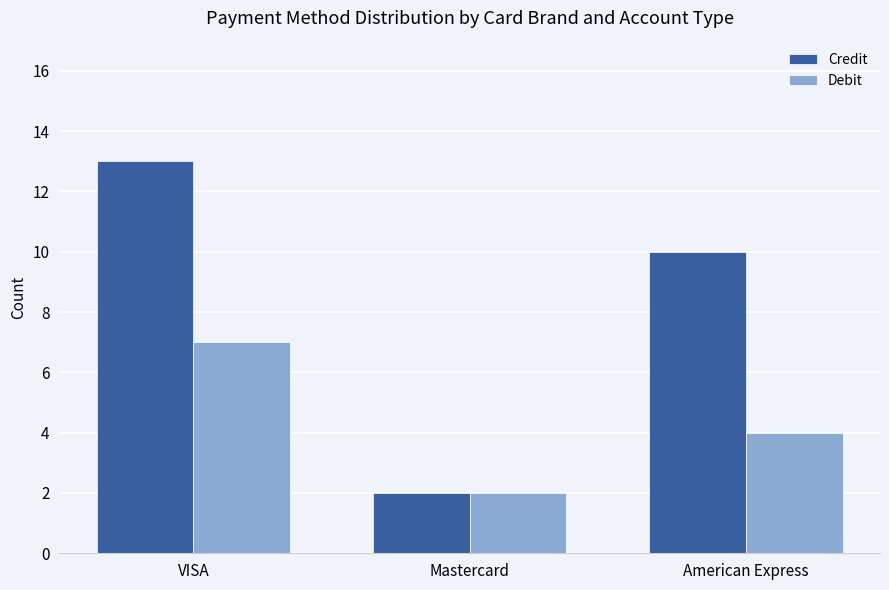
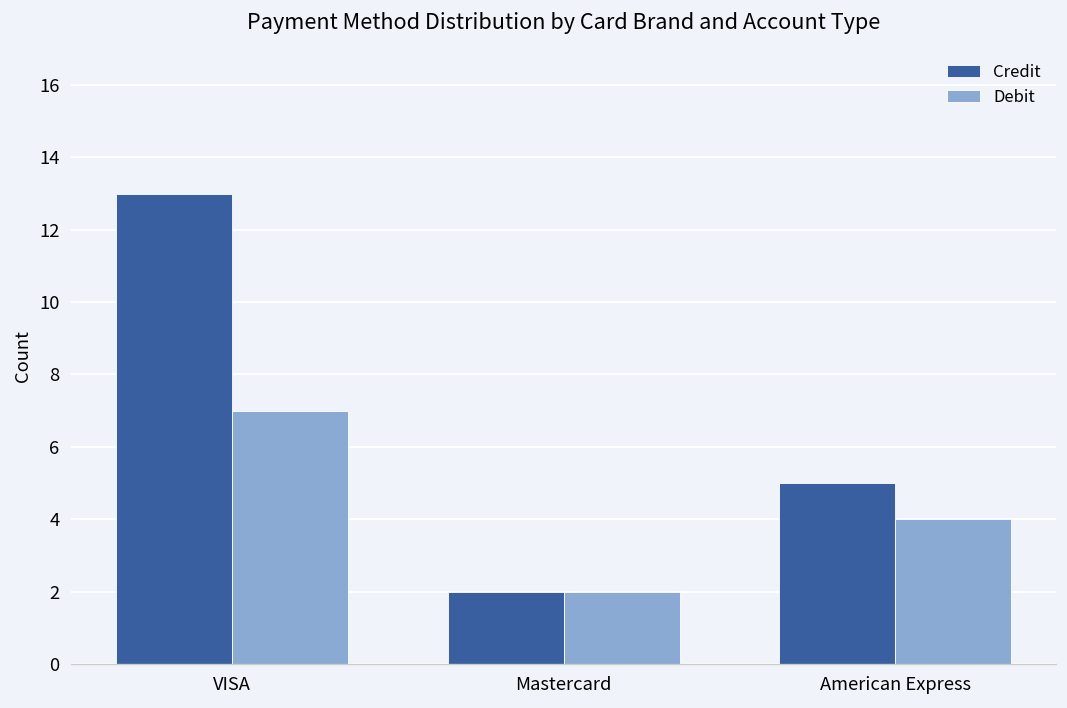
  {
    "Credit": {
      "VISA": 13,
      "Mastercard": 2,
-     "American Express": 10
+     "American Express": 5
    },
    "Debit": {
      "VISA": 7,
      "Mastercard": 2,
      "American Express": 4
    }
  }
